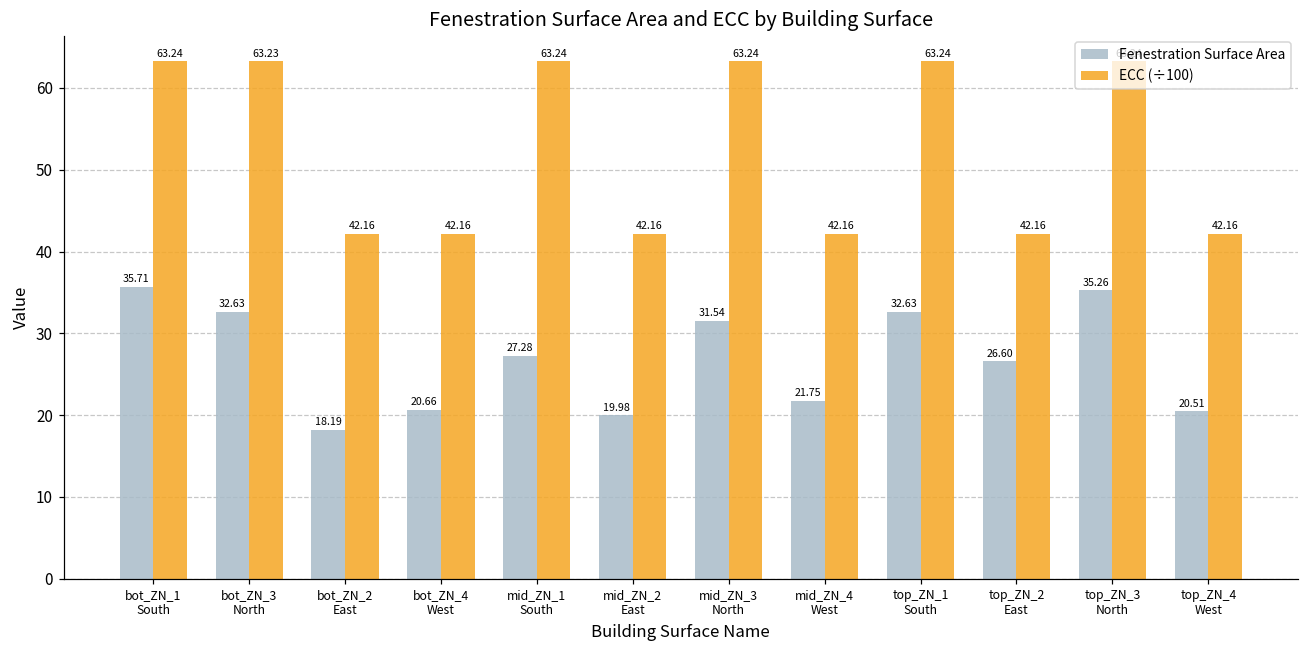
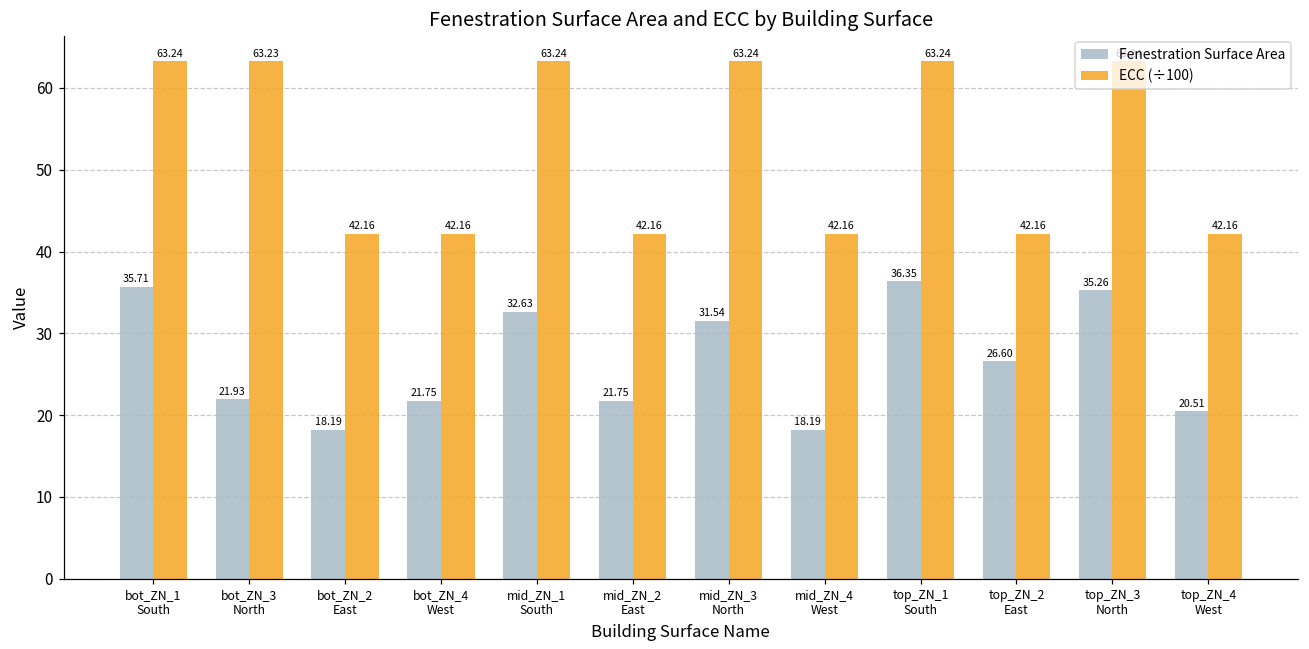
  {
    "Fenestration Surface Area": {
      "bot_ZN_1 South": 35.71,
-     "bot_ZN_3 North": 32.63,
+     "bot_ZN_3 North": 21.93,
      "bot_ZN_2 East": 18.19,
-     "bot_ZN_4 West": 20.66,
-     "mid_ZN_1 South": 27.28,
-     "mid_ZN_2 East": 19.98,
+     "bot_ZN_4 West": 21.75,
+     "mid_ZN_1 South": 32.63,
+     "mid_ZN_2 East": 21.75,
      "mid_ZN_3 North": 31.54,
-     "mid_ZN_4 West": 21.75,
-     "top_ZN_1 South": 32.63,
+     "mid_ZN_4 West": 18.19,
+     "top_ZN_1 South": 36.35,
      "top_ZN_2 East": 26.60,
      "top_ZN_3 North": 35.26,
      "top_ZN_4 West": 20.51
    },
    "ECC (÷100)": {
      "bot_ZN_1 South": 63.24,
      "bot_ZN_3 North": 63.23,
      "bot_ZN_2 East": 42.16,
      "bot_ZN_4 West": 42.16,
      "mid_ZN_1 South": 63.24,
      "mid_ZN_2 East": 42.16,
      "mid_ZN_3 North": 63.24,
      "mid_ZN_4 West": 42.16,
      "top_ZN_1 South": 63.24,
      "top_ZN_2 East": 42.16,
      "top_ZN_4 West": 42.16
    }
  }
